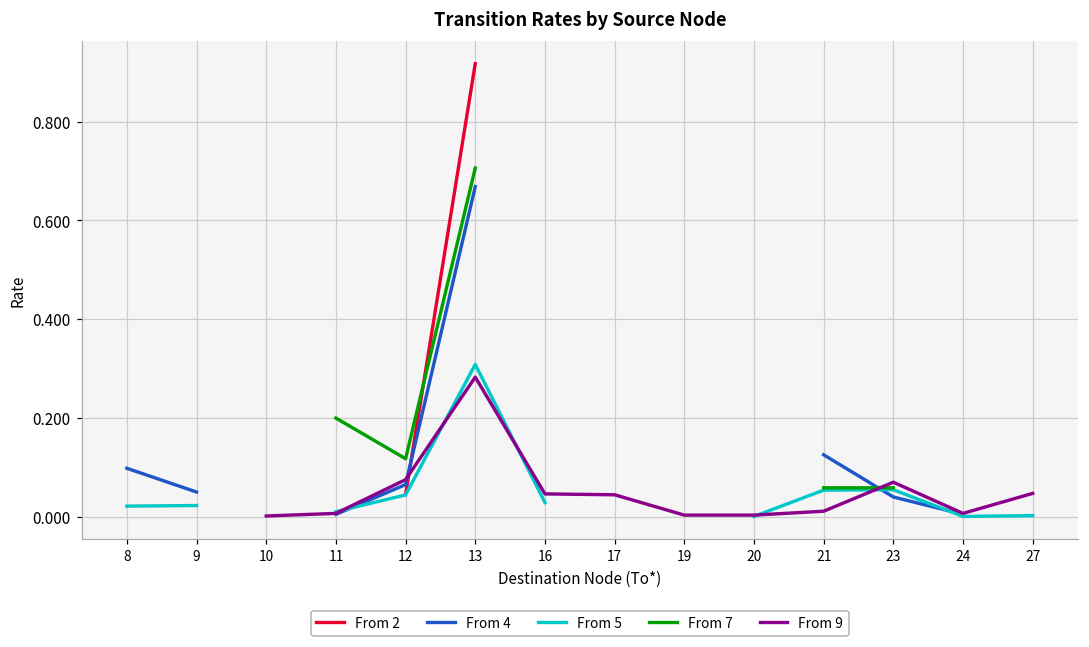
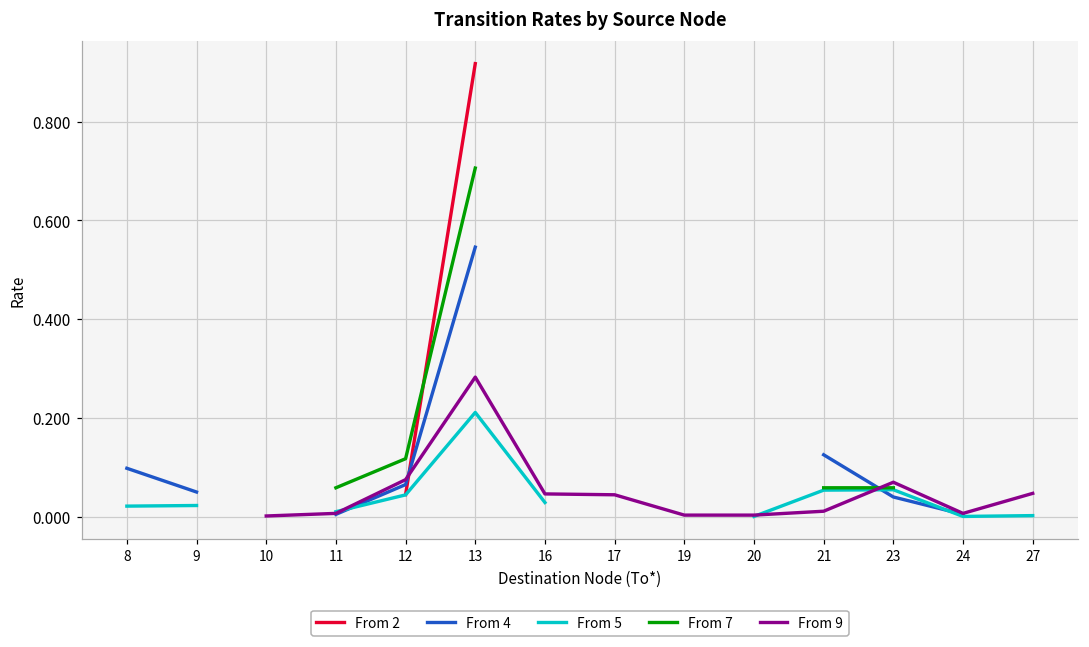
  {
    "From 2": {
      "13": 0.92,
      "21": 0.50
    },
    "From 4": {
      "8": 0.10,
      "9": 0.05,
      "12": 0.07,
-     "13": 0.67,
+     "13": 0.55,
      "21": 0.13,
      "23": 0.04
    },
    "From 5": {
      "8": 0.02,
      "9": 0.02,
-     "13": 0.31,
+     "13": 0.21,
      "16": 0.03,
      "27": 0.00
    },
    "From 7": {
-     "11": 0.20,
+     "11": 0.06,
      "12": 0.12,
      "13": 0.71
    },
    "From 9": {
      "8": 0.00,
      "10": 0.00,
      "12": 0.08,
      "13": 0.28,
      "16": 0.05,
      "17": 0.04,
      "19": 0.00,
      "21": 0.01,
      "23": 0.07,
      "27": 0.05
    }
  }
